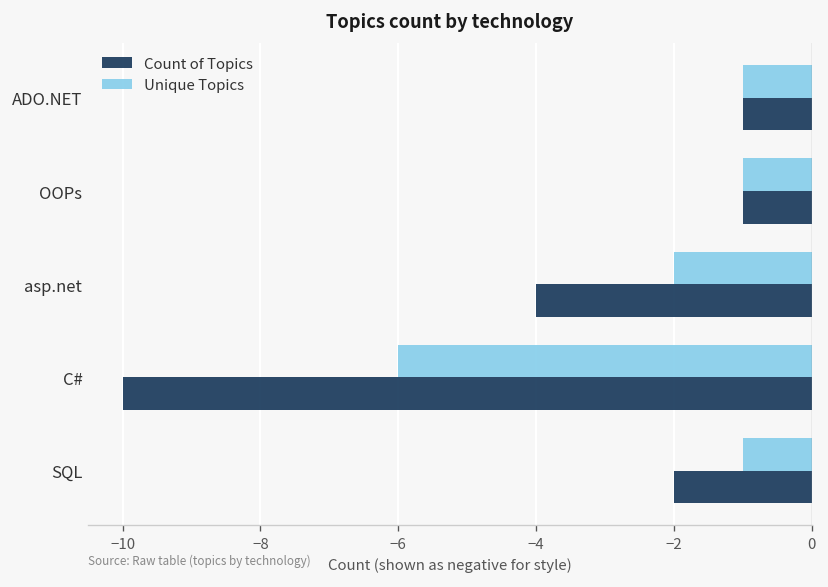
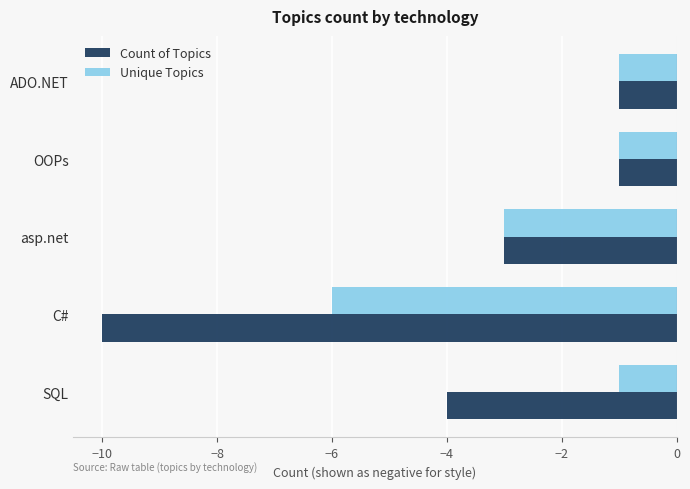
  {
    "Count of Topics": {
      "ADO.NET": -1.0,
      "OOPs": -1.0,
-     "asp.net": -4.0,
+     "asp.net": -3.0,
      "C#": -10.0,
-     "SQL": -2.0
+     "SQL": -4.0
    },
    "Unique Topics": {
      "ADO.NET": -1.0,
      "OOPs": -1.0,
-     "asp.net": -2.0,
+     "asp.net": -3.0,
      "C#": -6.0,
      "SQL": -1.0
    }
  }
